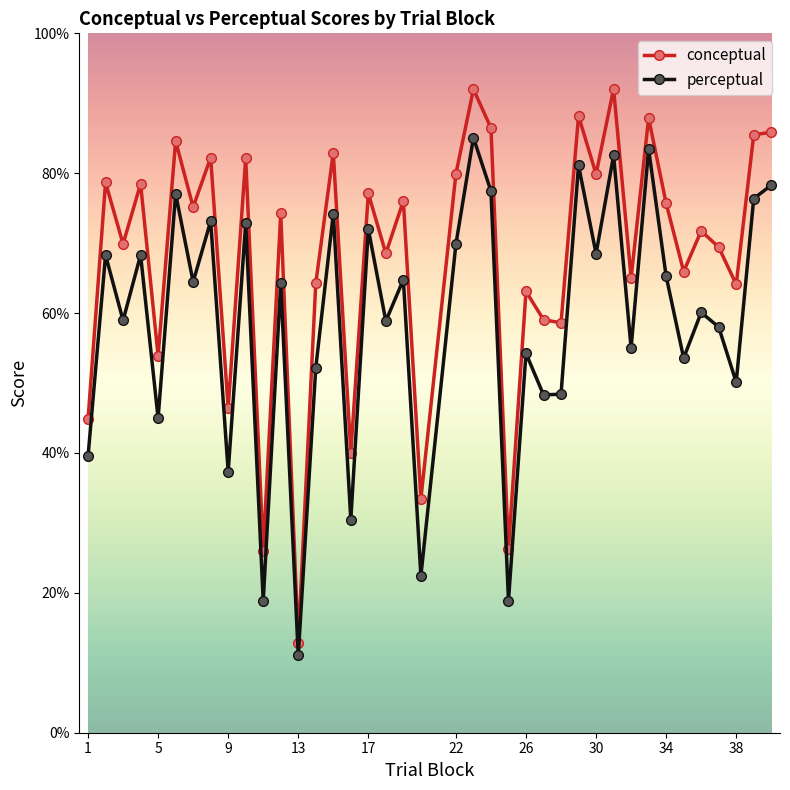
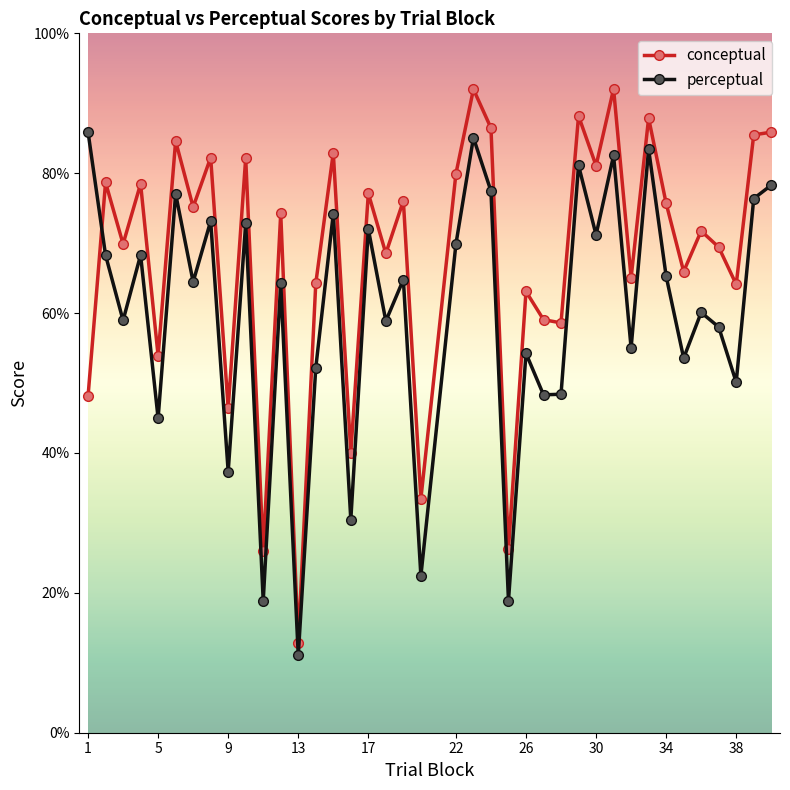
  {
    "conceptual": {
-     "1": "45%",
+     "1": "48%",
      "5": "54%",
      "9": "46%",
      "13": "13%",
      "17": "77%",
      "22": "80%",
      "26": "63%",
-     "30": "80%",
+     "30": "81%",
      "34": "76%",
      "38": "64%"
    },
    "perceptual": {
-     "1": "40%",
+     "1": "86%",
      "5": "45%",
      "9": "37%",
      "13": "11%",
      "17": "72%",
      "22": "70%",
      "26": "54%",
-     "30": "68%",
+     "30": "71%",
      "34": "65%",
      "38": "50%"
    }
  }
